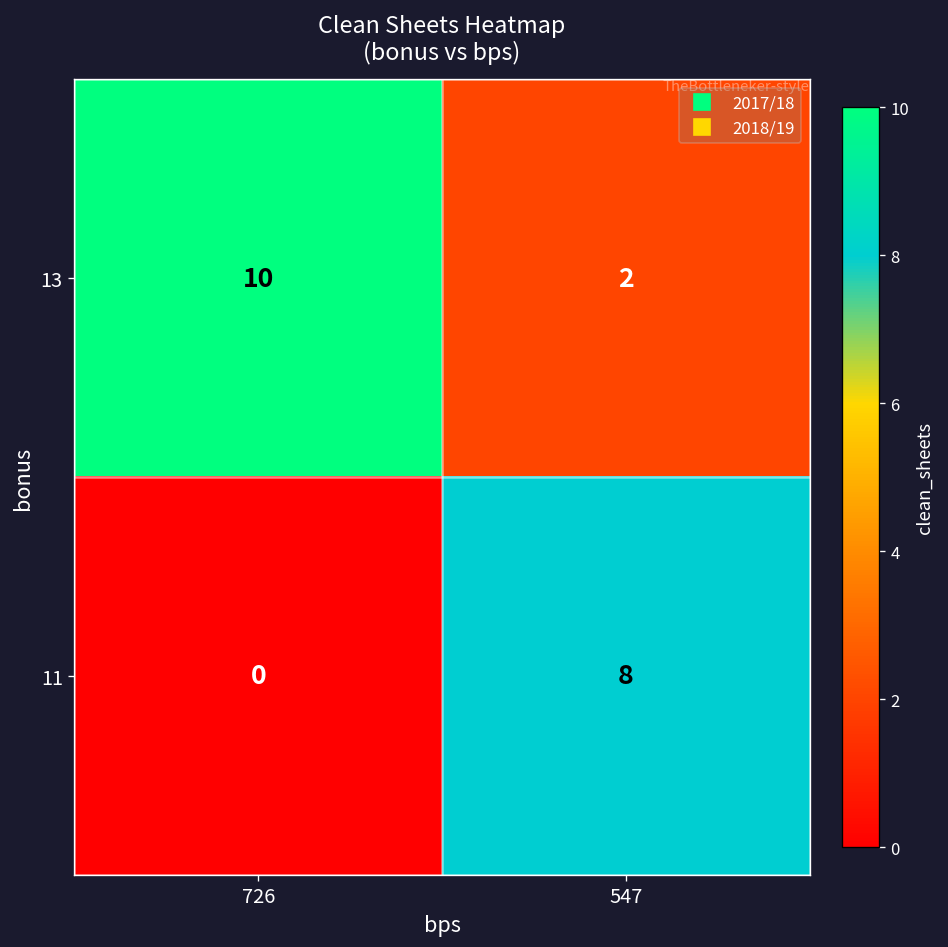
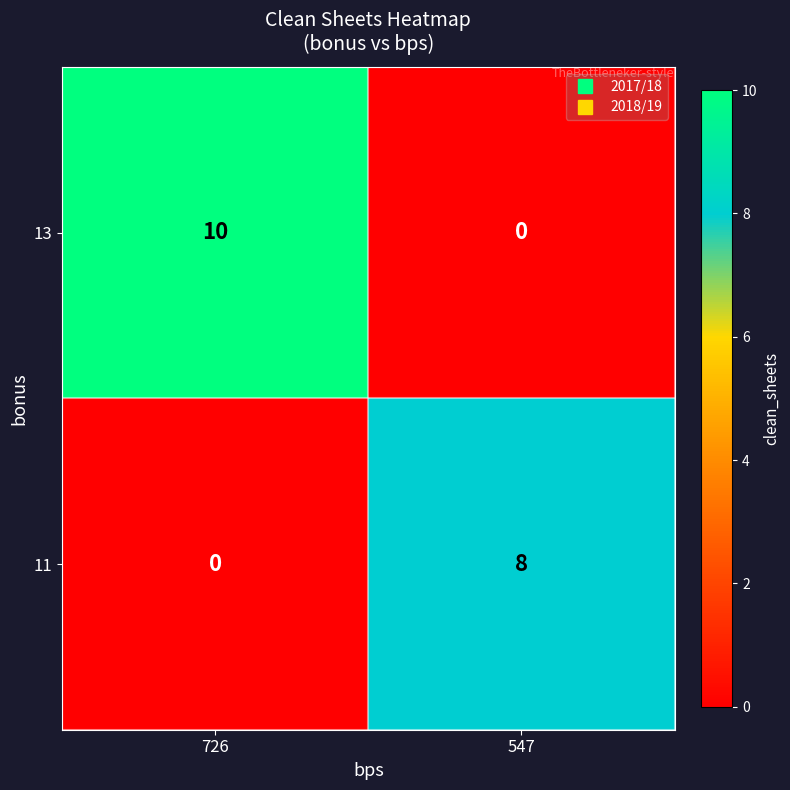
  {
    "13": {
      "726": 10,
-     "547": 2
+     "547": 0
    },
    "11": {
      "726": 0,
      "547": 8
    }
  }
